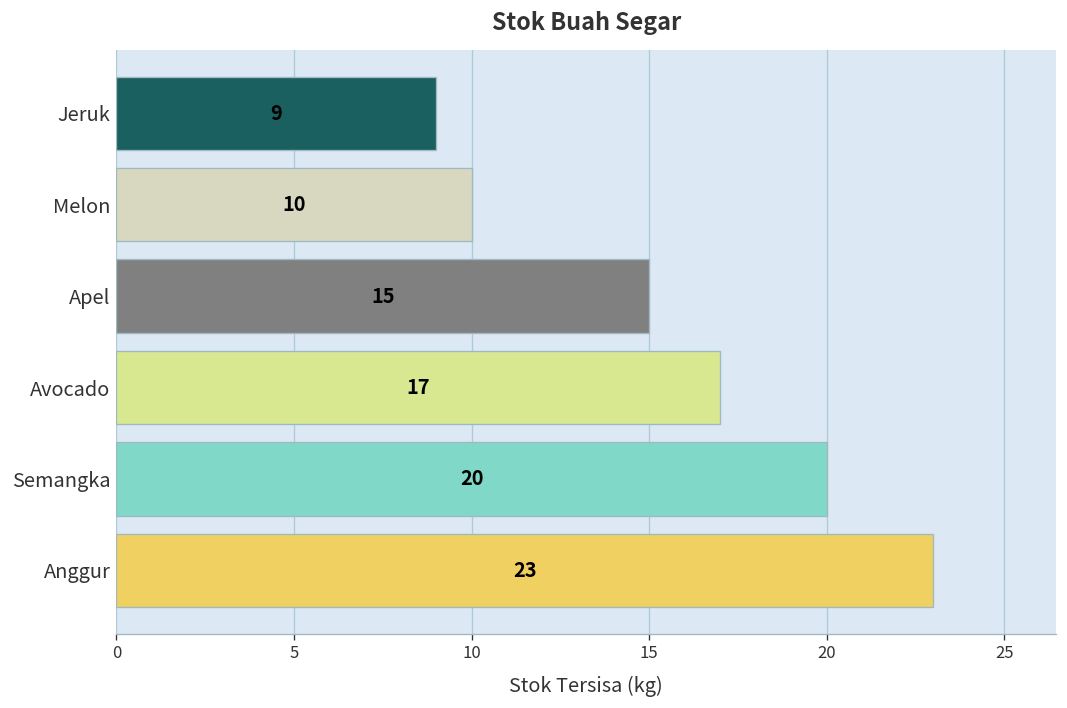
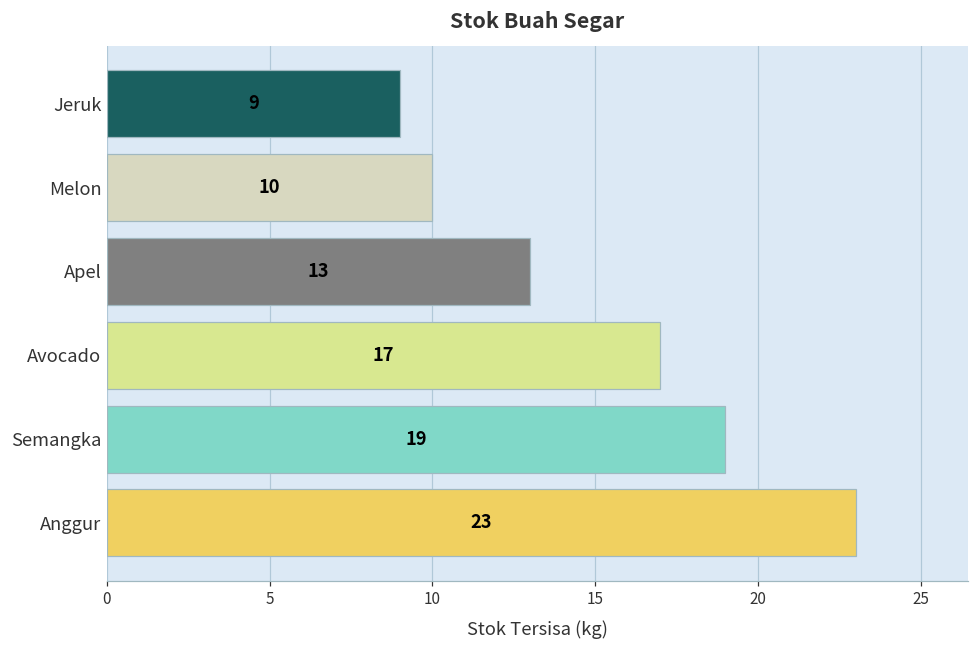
  {
    "Jeruk": 9,
    "Melon": 10,
-   "Apel": 15,
+   "Apel": 13,
    "Avocado": 17,
-   "Semangka": 20,
+   "Semangka": 19,
    "Anggur": 23
  }
